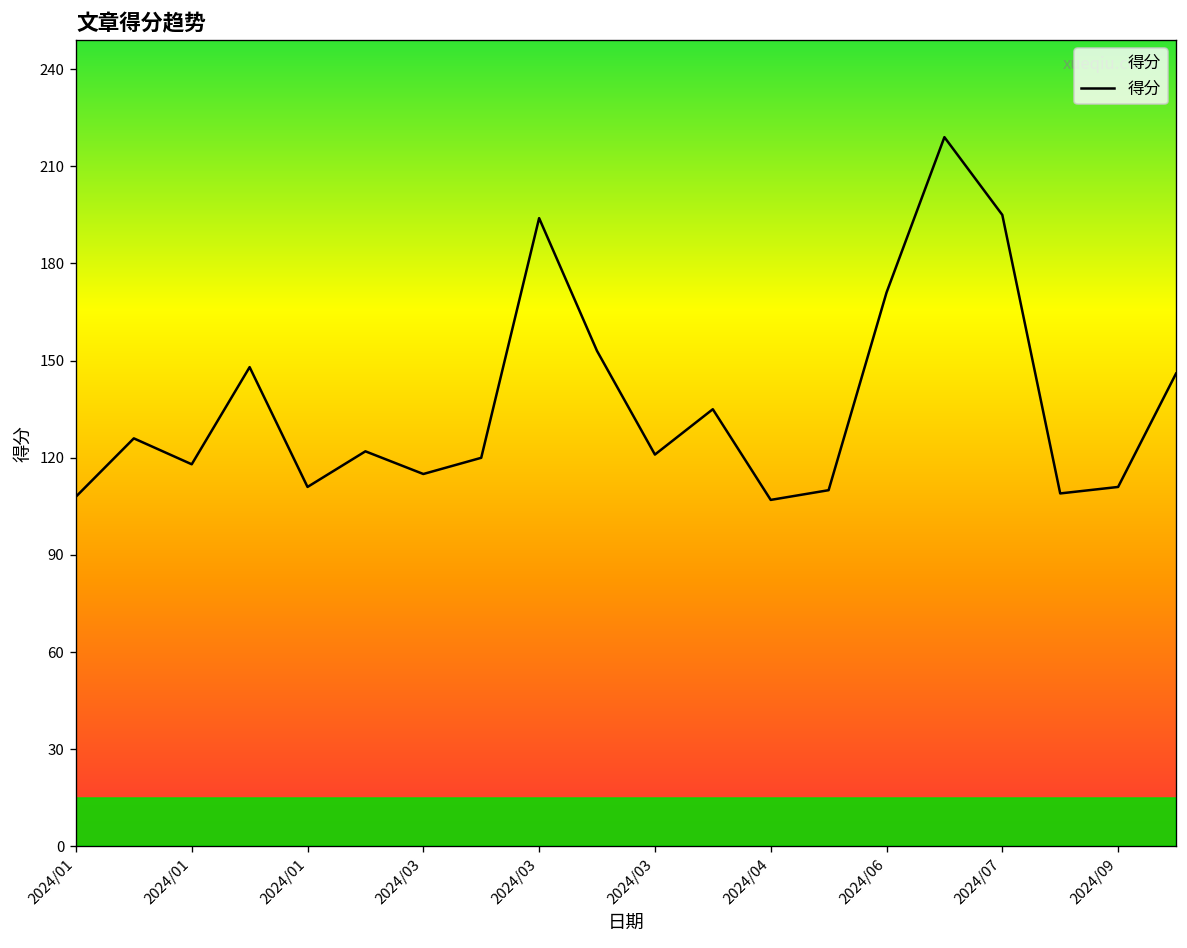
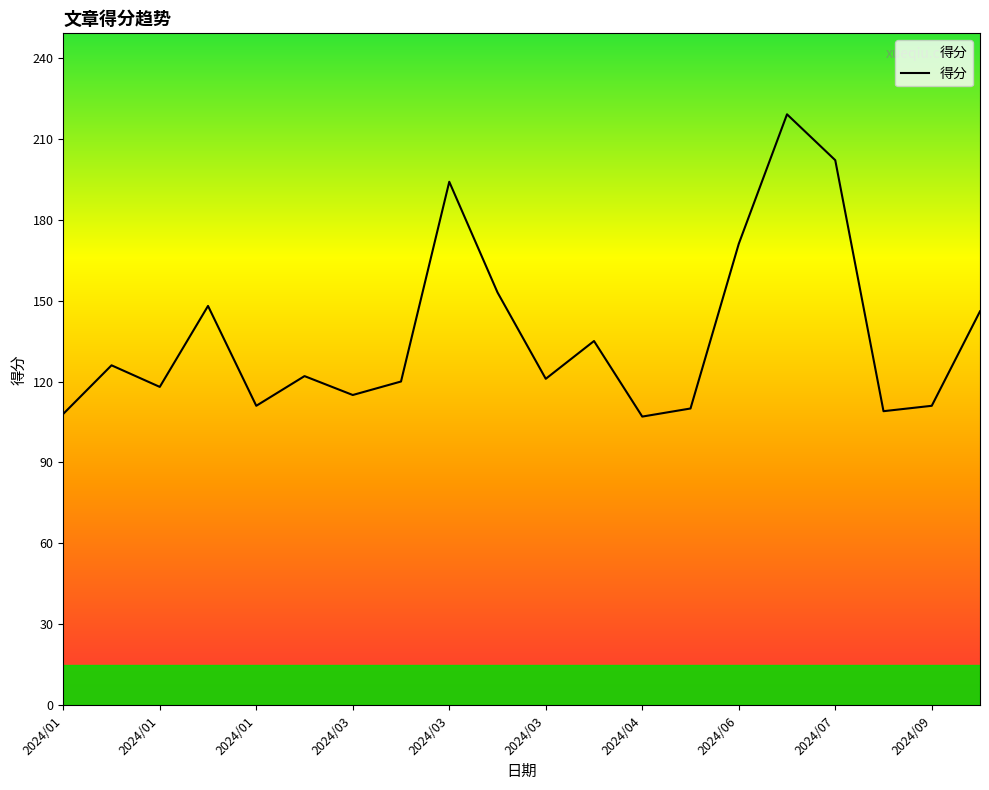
  {
    "2024/04": 107,
    "2024/06": 171,
-   "2024/07": 195,
+   "2024/07": 202,
    "2024/09": 111
  }
